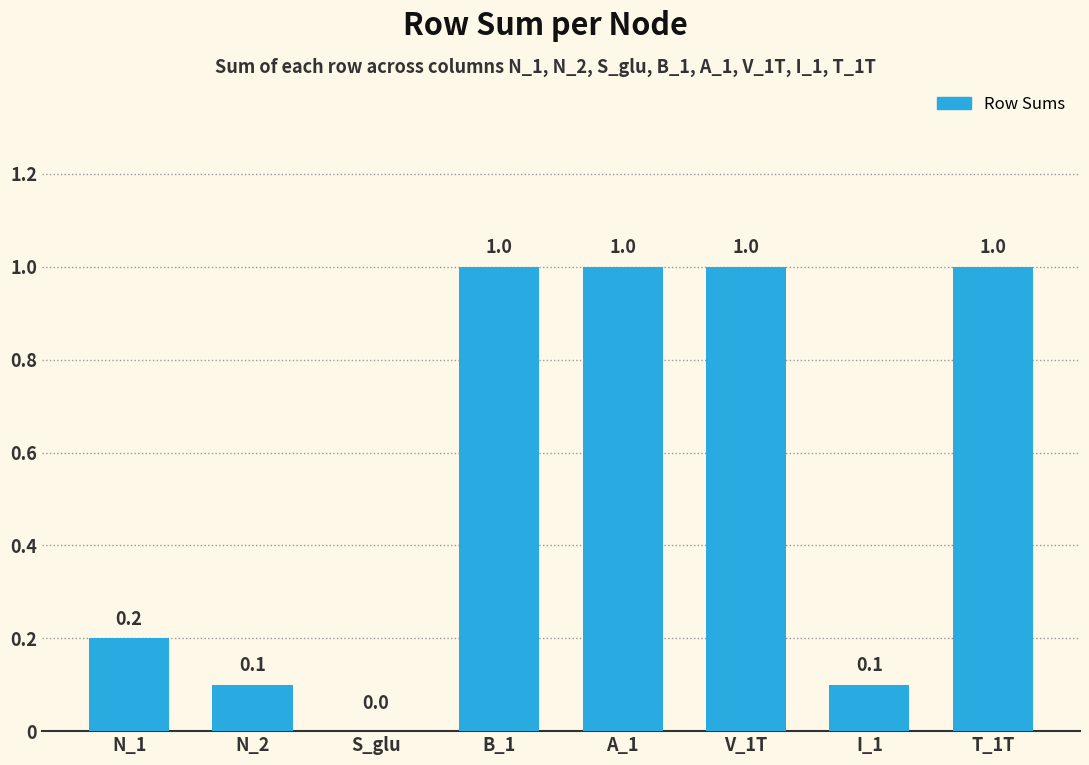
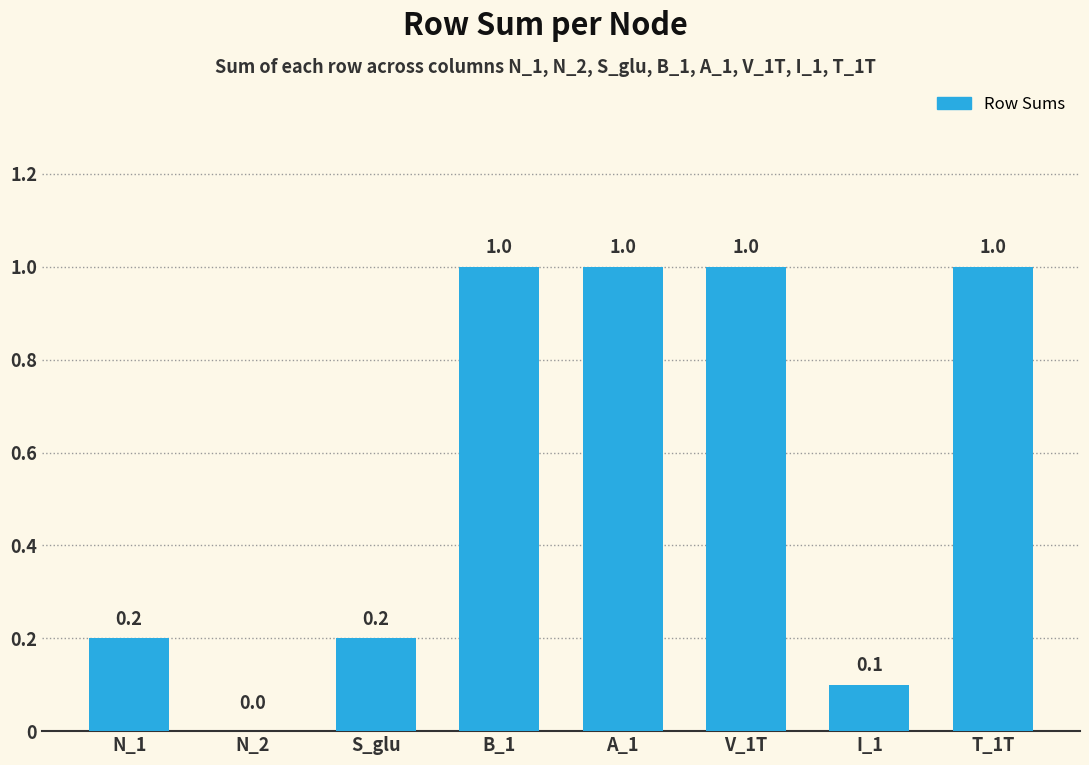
  {
    "N_1": 0.2,
-   "N_2": 0.1,
-   "S_glu": 0.0,
+   "N_2": 0.0,
+   "S_glu": 0.2,
    "B_1": 1.0,
    "A_1": 1.0,
    "V_1T": 1.0,
    "I_1": 0.1,
    "T_1T": 1.0
  }
